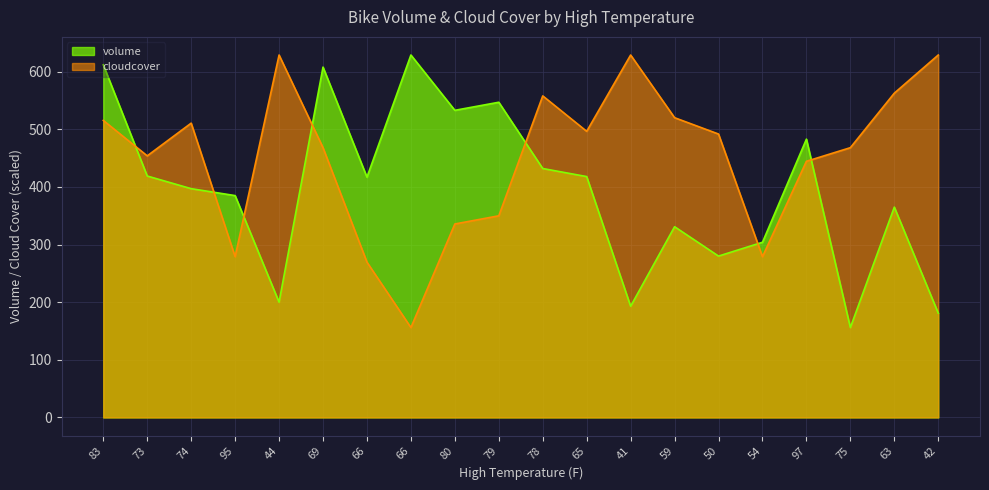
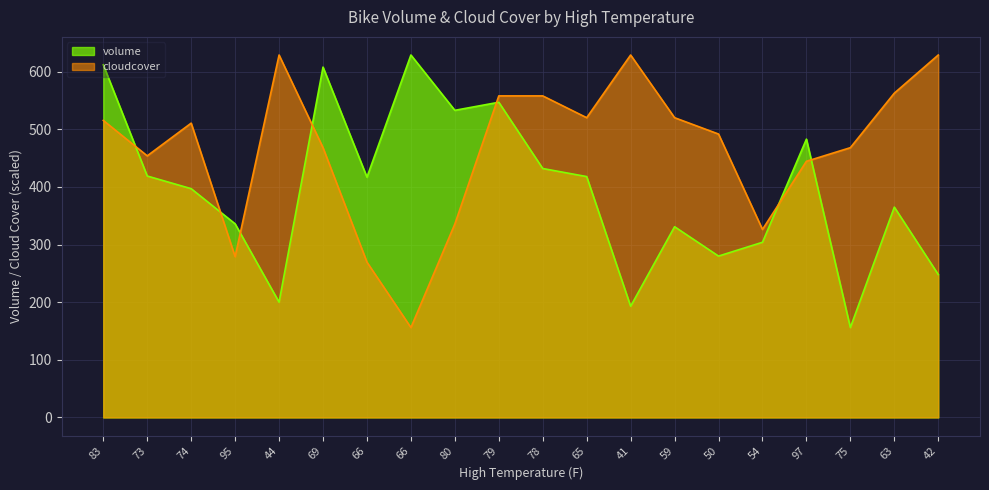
  {
    "volume": {
      "73": 420,
      "74": 400,
-     "95": 390,
+     "95": 340,
      "44": 200,
      "69": 610,
      "80": 530,
      "79": 550,
      "78": 430,
      "65": 420,
      "41": 190,
      "59": 330,
      "50": 280,
      "54": 300,
      "97": 480,
      "75": 160,
      "63": 370,
-     "42": 180
+     "42": 250
    },
    "cloudcover": {
      "83": 520,
      "73": 450,
      "74": 510,
      "95": 280,
      "44": 630,
      "69": 470,
      "80": 340,
-     "79": 350,
+     "79": 560,
      "78": 560,
-     "65": 500,
+     "65": 520,
      "41": 630,
      "59": 520,
      "50": 490,
-     "54": 280,
+     "54": 330,
      "97": 440,
      "75": 470,
      "63": 560,
      "42": 630
    }
  }
